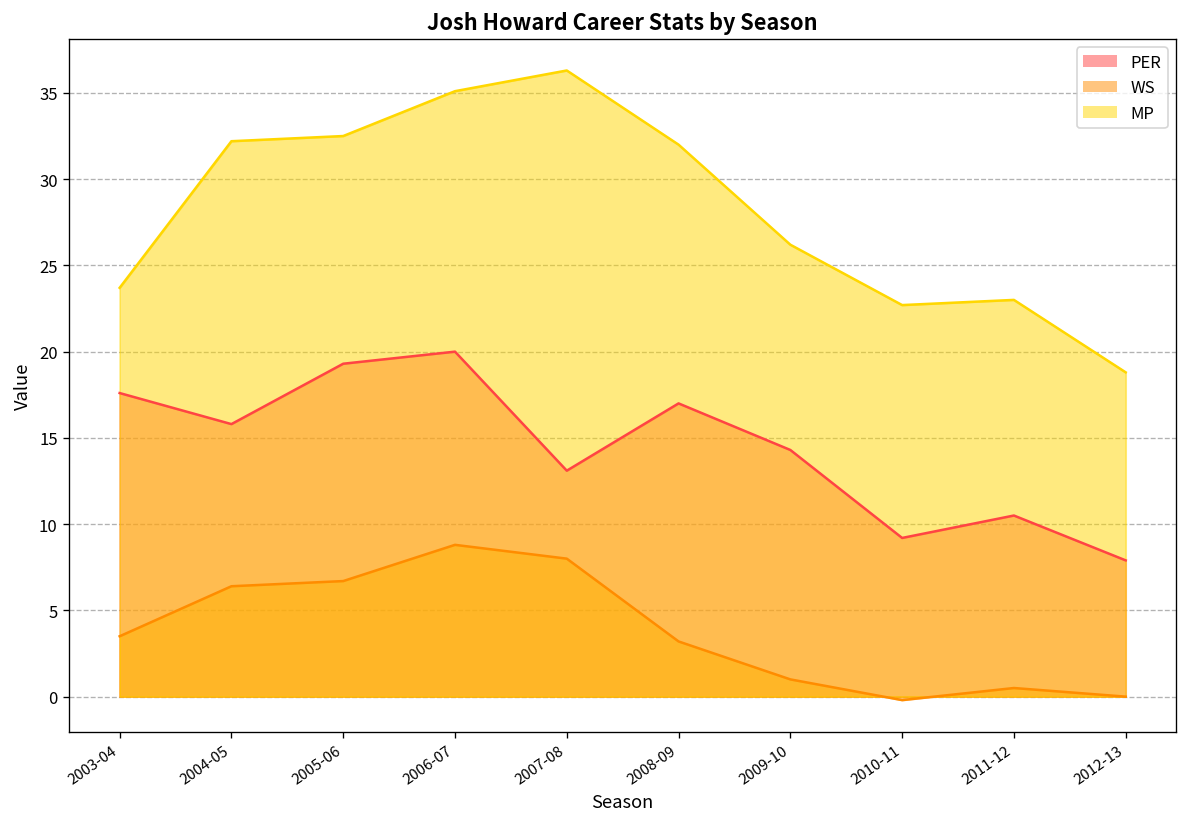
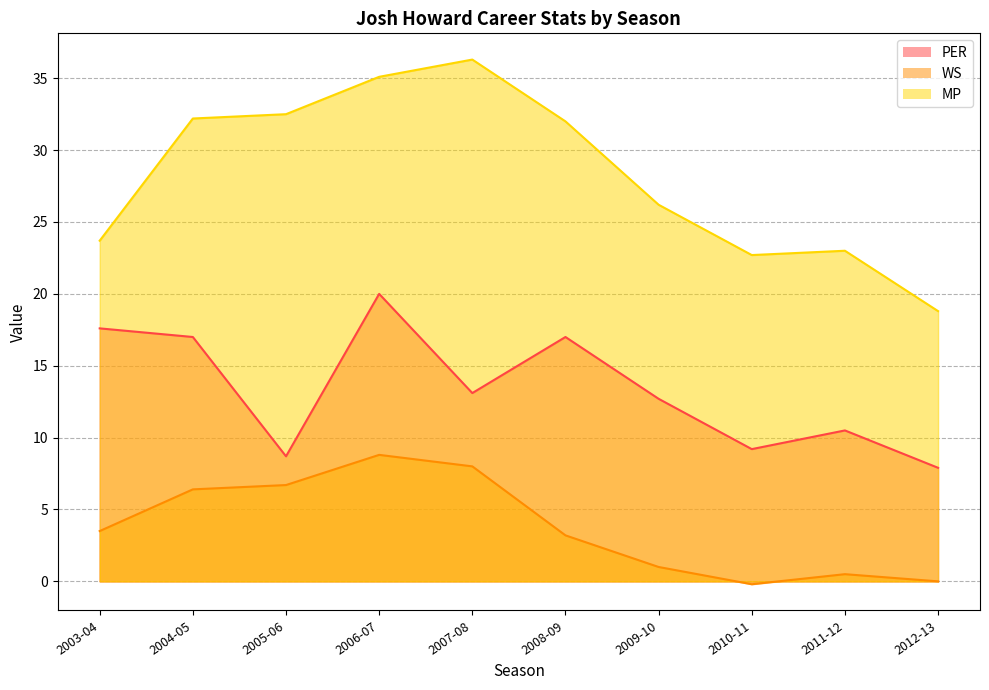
  {
    "PER": {
      "2003-04": 17.6,
-     "2004-05": 15.8,
-     "2005-06": 19.3,
+     "2004-05": 17.0,
+     "2005-06": 8.7,
      "2006-07": 20.0,
      "2007-08": 13.1,
      "2008-09": 17.0,
-     "2009-10": 14.3,
+     "2009-10": 12.7,
      "2010-11": 9.2,
      "2011-12": 10.5,
      "2012-13": 7.9
    }
  }
